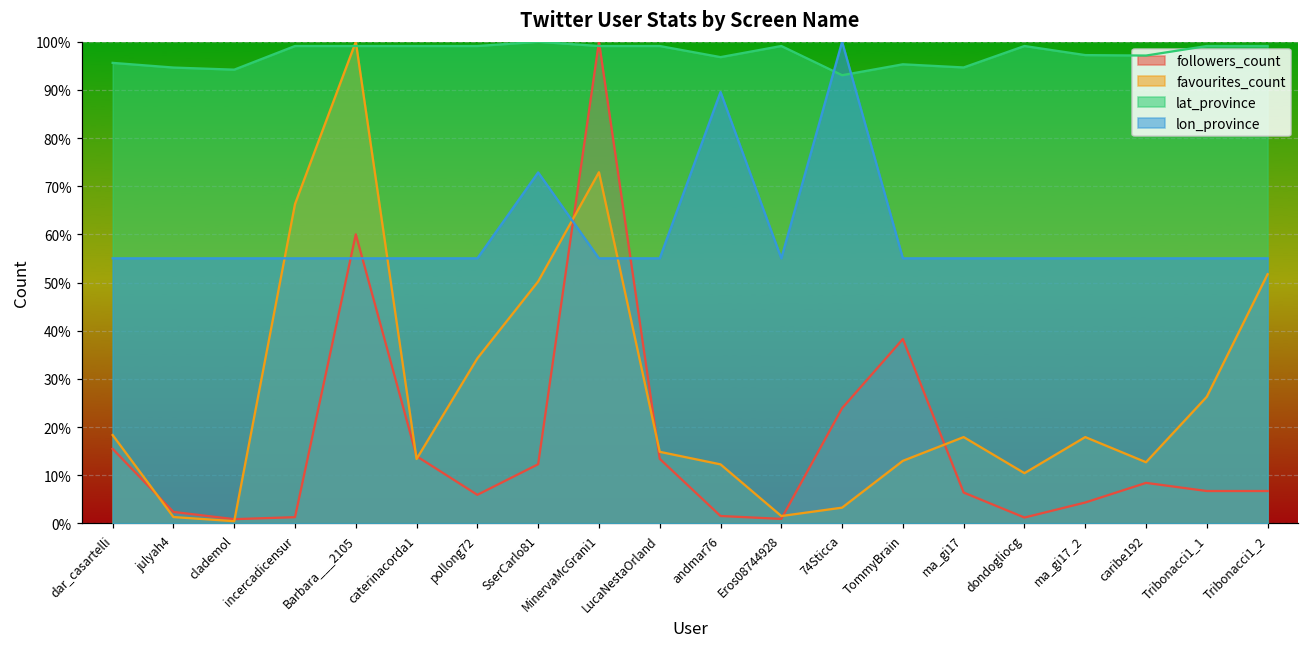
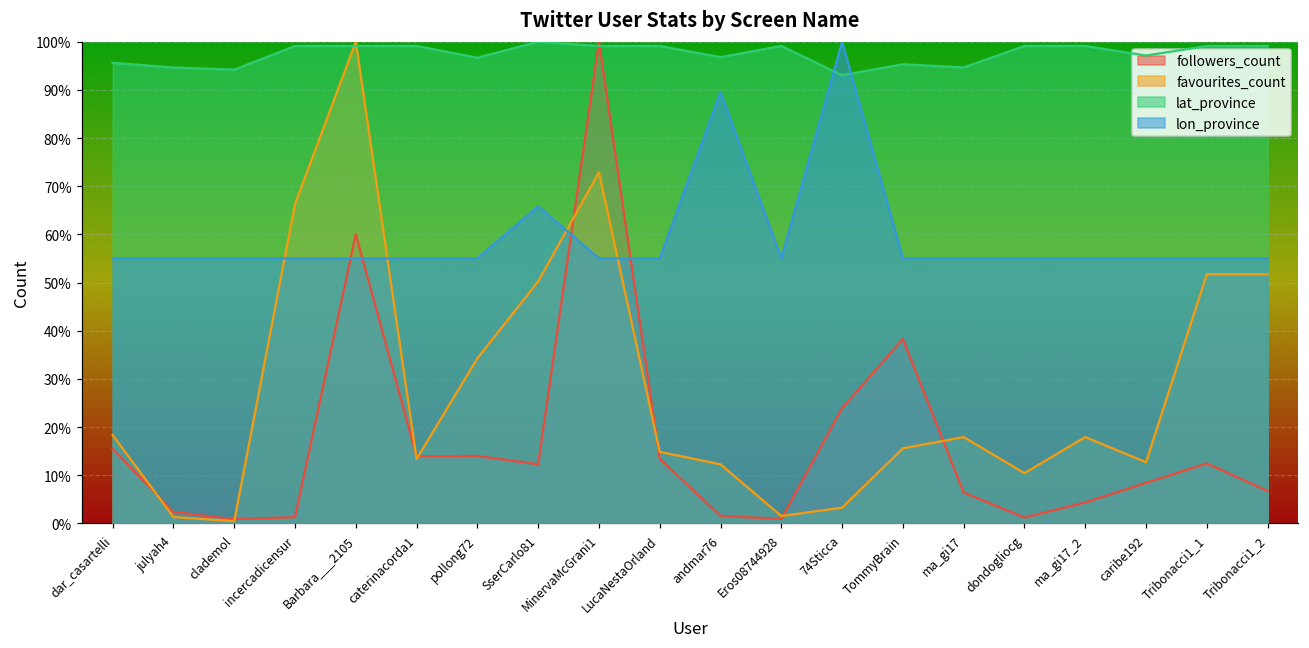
  {
    "followers_count": {
      "dar_casartelli": "15%",
      "julyah4": "2%",
      "incercadicensur": "1%",
      "Barbara___2105": "60%",
      "caterinacorda1": "14%",
-     "pollong72": "6%",
+     "pollong72": "14%",
      "SserCarlo81": "12%",
      "MinervaMcGrani1": "100%",
      "LucaNestaOrland": "13%",
      "andmar76": "2%",
      "Eros08744928": "1%",
      "74Sticca": "24%",
      "TommyBrain": "38%",
      "ma_gi17": "6%",
      "dondogliocg": "1%",
      "ma_gi17_2": "4%",
      "caribe192": "8%",
-     "Tribonacci1_1": "7%",
+     "Tribonacci1_1": "12%",
      "Tribonacci1_2": "7%"
    },
    "favourites_count": {
      "dar_casartelli": "18%",
      "julyah4": "1%",
      "incercadicensur": "66%",
      "Barbara___2105": "100%",
      "caterinacorda1": "13%",
      "pollong72": "34%",
      "SserCarlo81": "50%",
      "MinervaMcGrani1": "73%",
      "LucaNestaOrland": "15%",
      "andmar76": "12%",
      "Eros08744928": "2%",
      "74Sticca": "3%",
-     "TommyBrain": "13%",
+     "TommyBrain": "16%",
      "ma_gi17": "18%",
      "dondogliocg": "10%",
      "ma_gi17_2": "18%",
      "caribe192": "13%",
-     "Tribonacci1_1": "26%",
+     "Tribonacci1_1": "52%",
      "Tribonacci1_2": "52%"
    },
    "lat_province": {
      "dar_casartelli": "96%",
      "julyah4": "95%",
      "clademol": "94%",
      "incercadicensur": "99%",
      "Barbara___2105": "99%",
      "caterinacorda1": "99%",
-     "pollong72": "99%",
+     "pollong72": "97%",
      "SserCarlo81": "100%",
      "MinervaMcGrani1": "99%",
      "LucaNestaOrland": "99%",
      "andmar76": "97%",
      "Eros08744928": "99%",
      "74Sticca": "93%",
      "TommyBrain": "95%",
      "ma_gi17": "95%",
      "dondogliocg": "99%",
-     "ma_gi17_2": "97%",
+     "ma_gi17_2": "99%",
      "Tribonacci1_1": "99%",
      "Tribonacci1_2": "99%"
    },
    "lon_province": {
      "dar_casartelli": "55%",
      "julyah4": "55%",
      "clademol": "55%",
      "incercadicensur": "55%",
      "Barbara___2105": "55%",
      "caterinacorda1": "55%",
      "pollong72": "55%",
-     "SserCarlo81": "73%",
+     "SserCarlo81": "66%",
      "MinervaMcGrani1": "55%",
      "LucaNestaOrland": "55%",
      "andmar76": "90%",
      "Eros08744928": "55%",
      "74Sticca": "100%",
      "TommyBrain": "55%",
      "ma_gi17": "55%",
      "dondogliocg": "55%",
      "ma_gi17_2": "55%",
      "caribe192": "55%",
      "Tribonacci1_1": "55%",
      "Tribonacci1_2": "55%"
    }
  }
